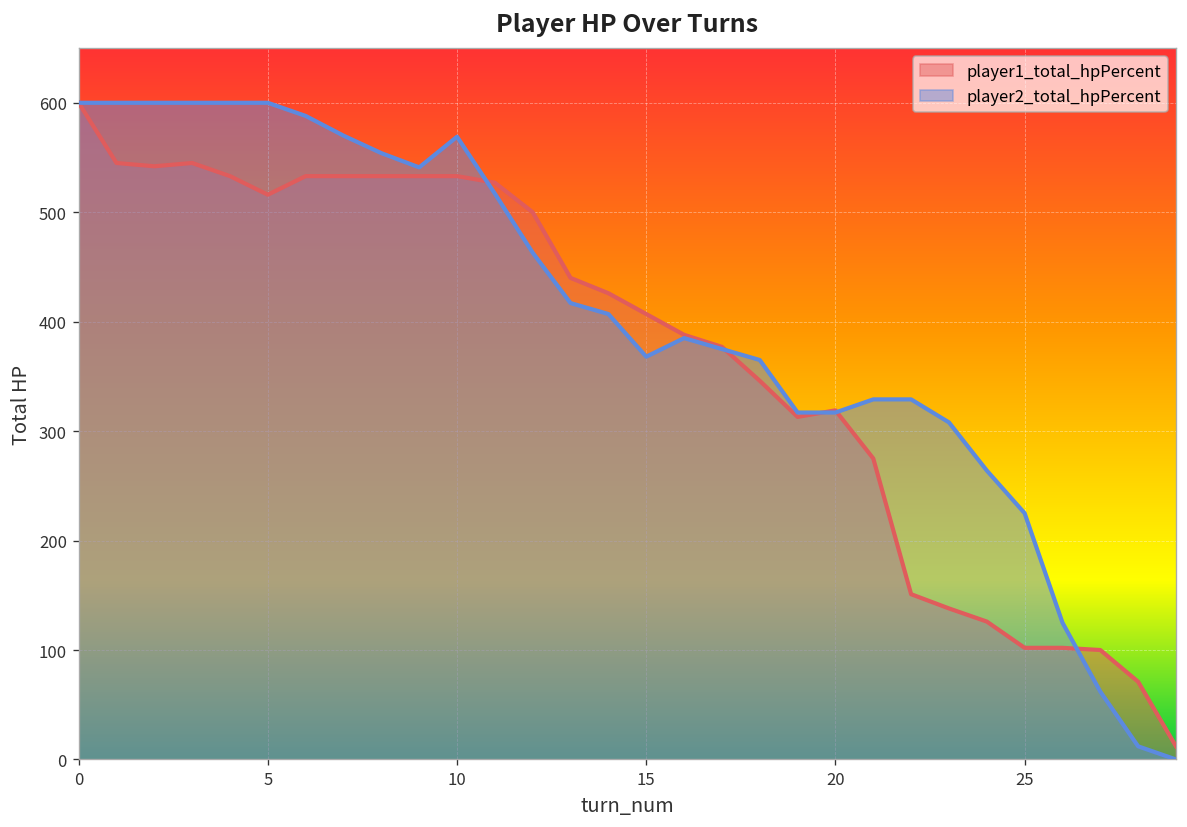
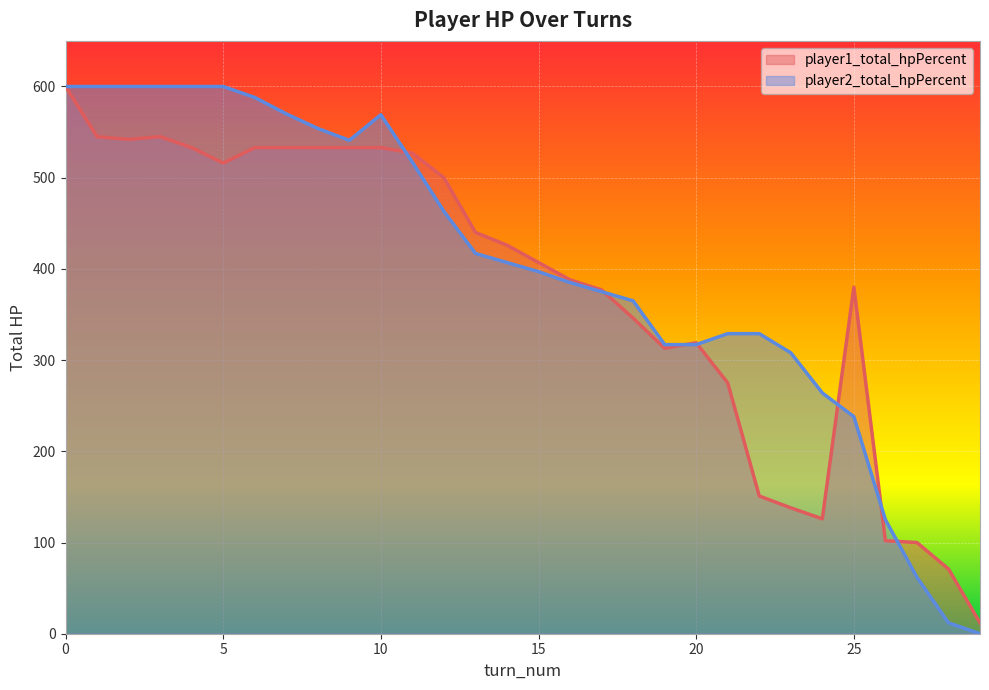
  {
    "player1_total_hpPercent": {
      "5": 520,
      "10": 530,
      "15": 410,
-     "25": 100
+     "25": 380
    },
    "player2_total_hpPercent": {
      "5": 600,
      "10": 570,
-     "15": 370,
-     "25": 230
+     "15": 400,
+     "25": 240
    }
  }
